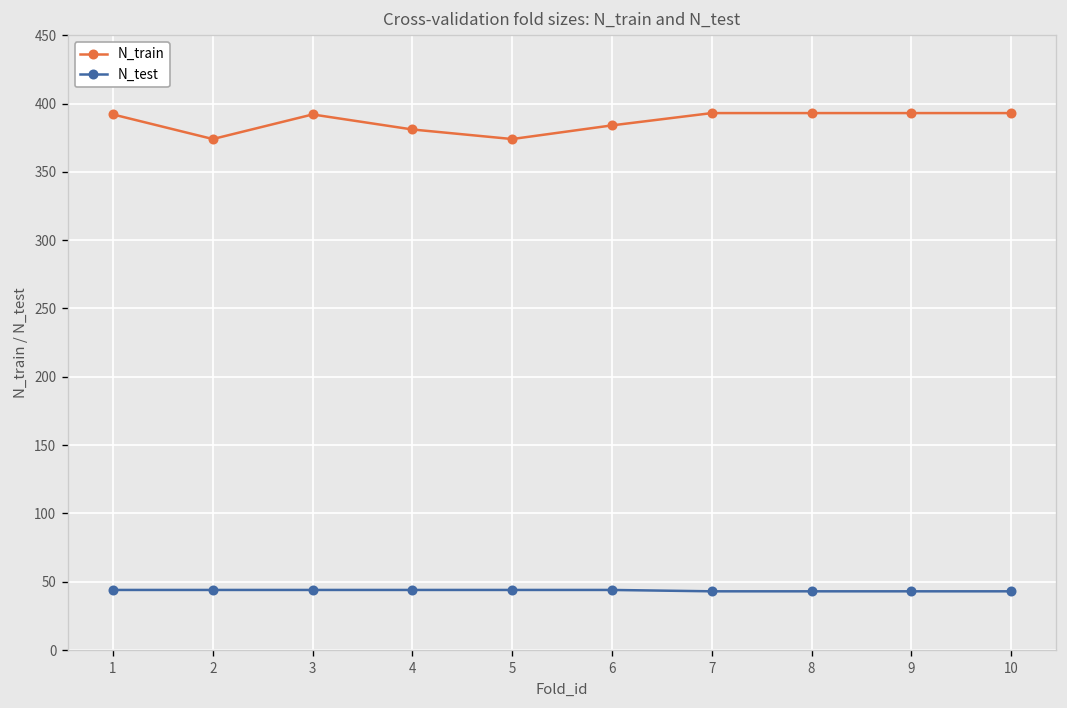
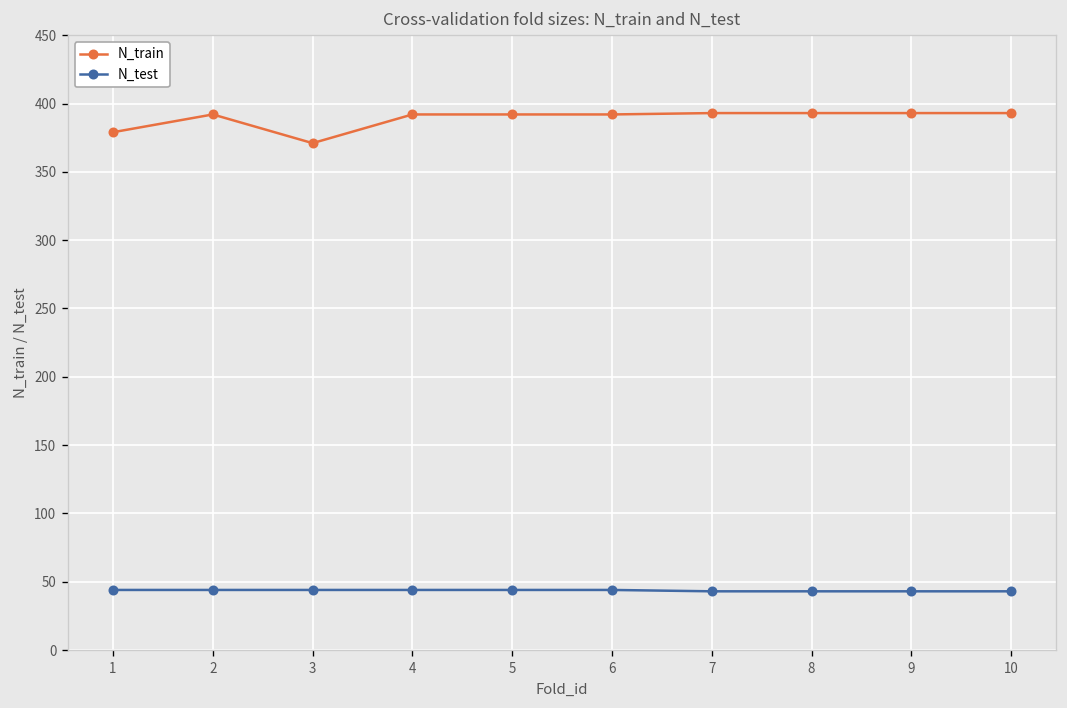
  {
    "N_train": {
-     "1": 392,
-     "2": 374,
-     "3": 392,
-     "4": 381,
-     "5": 374,
-     "6": 384,
+     "1": 379,
+     "2": 392,
+     "3": 371,
+     "4": 392,
+     "5": 392,
+     "6": 392,
      "7": 393,
      "8": 393,
      "9": 393,
      "10": 393
    },
    "N_test": {
      "1": 44,
      "2": 44,
      "3": 44,
      "4": 44,
      "5": 44,
      "6": 44,
      "7": 43,
      "8": 43,
      "9": 43,
      "10": 43
    }
  }
